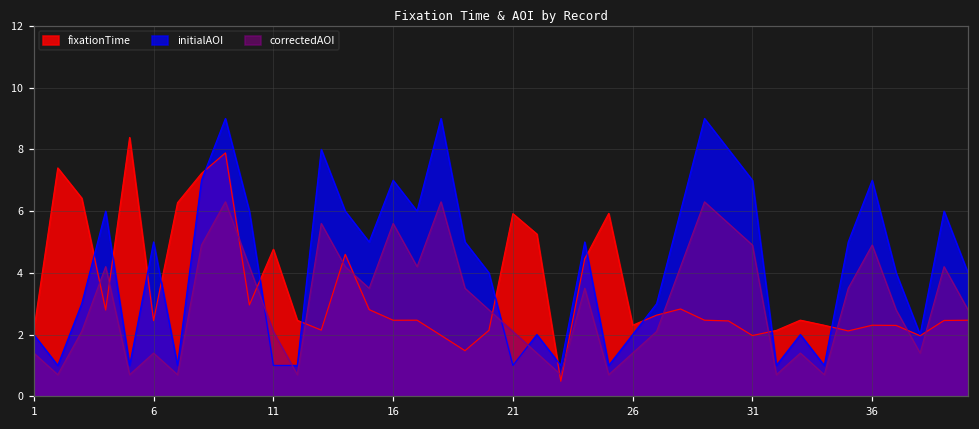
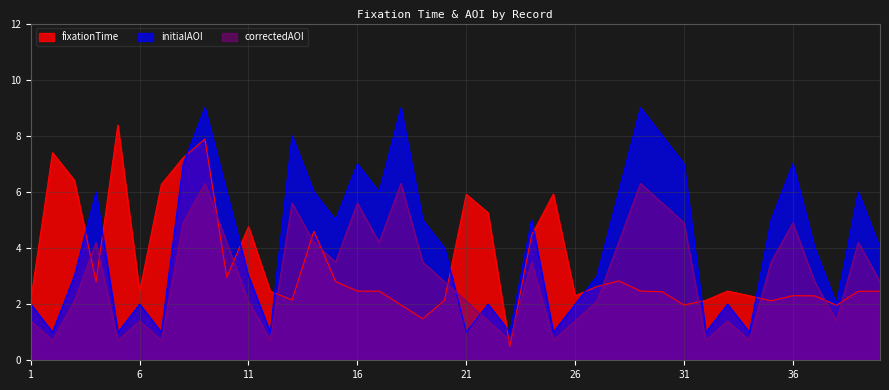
  {
    "fixationTime": {
      "1": 2.1,
      "6": 2.5,
      "11": 4.8,
      "16": 2.5,
      "21": 6,
      "26": 2.3,
      "31": 2,
      "36": 2.3
    },
    "initialAOI": {
      "1": 2,
-     "6": 5,
-     "11": 1,
+     "6": 2,
+     "11": 3,
      "16": 7,
      "21": 1,
      "26": 2,
      "31": 7,
      "36": 7
    },
    "correctedAOI": {
      "1": 1.4,
      "6": 1.4,
      "11": 2.1,
      "16": 5.6,
      "21": 2.1,
      "26": 1.4,
      "31": 4.9,
      "36": 4.9
    }
  }
